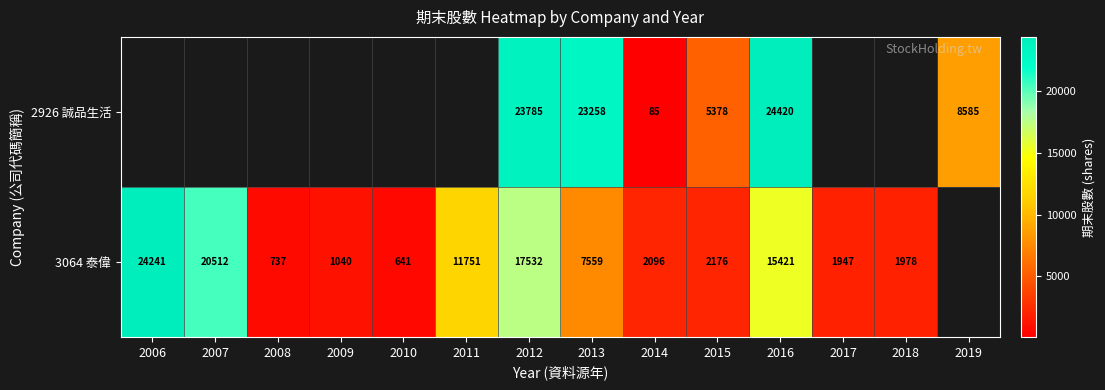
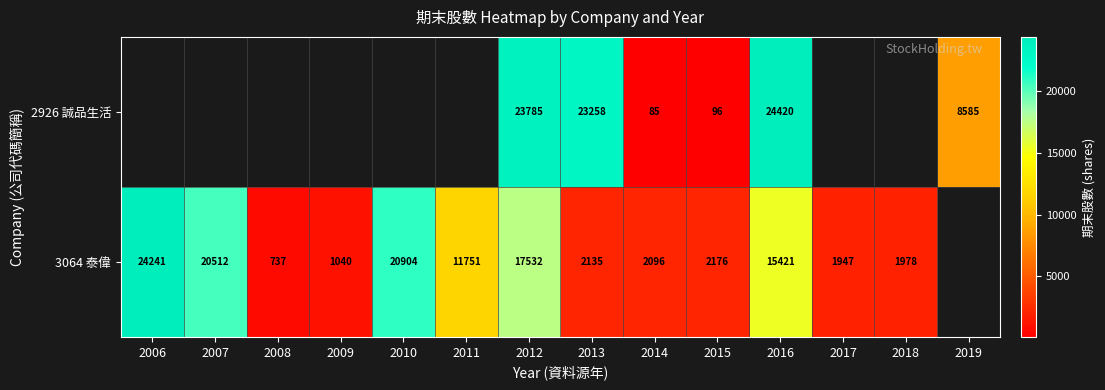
  {
    "2926 誠品生活": {
      "2012": 23785,
      "2013": 23258,
      "2014": 85,
-     "2015": 5378,
+     "2015": 96,
      "2016": 24420,
      "2019": 8585
    },
    "3064 泰偉": {
      "2006": 24241,
      "2007": 20512,
      "2008": 737,
      "2009": 1040,
-     "2010": 641,
+     "2010": 20904,
      "2011": 11751,
      "2012": 17532,
-     "2013": 7559,
+     "2013": 2135,
      "2014": 2096,
      "2015": 2176,
      "2016": 15421,
      "2017": 1947,
      "2018": 1978
    }
  }
